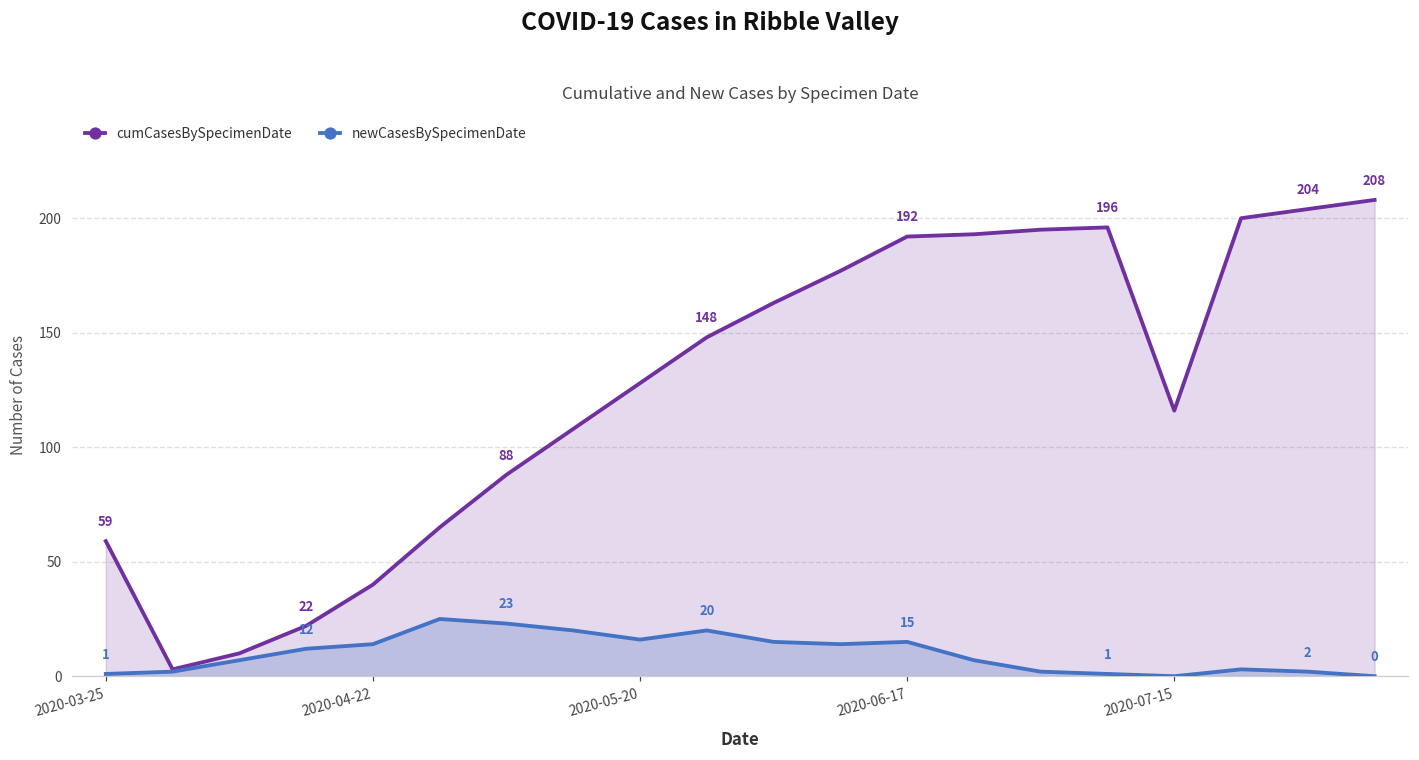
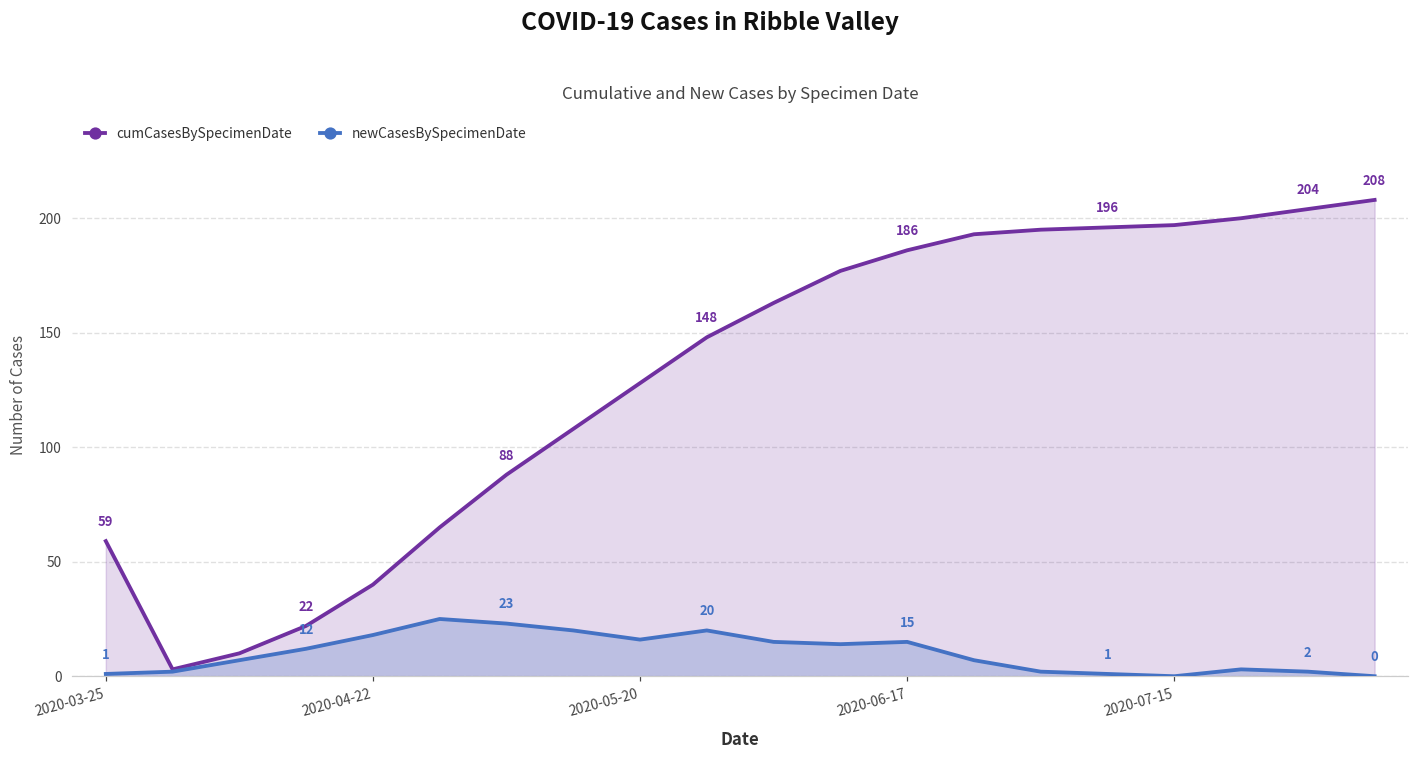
  {
    "cumCasesBySpecimenDate": {
      "2020-03-25": 59,
-     "2020-06-17": 192,
-     "2020-07-15": 116
+     "2020-06-17": 186,
+     "2020-07-15": 197
    },
    "newCasesBySpecimenDate": {
-     "2020-04-22": 14,
+     "2020-04-22": 18,
      "2020-05-20": 16,
      "2020-07-15": 0
    }
  }
